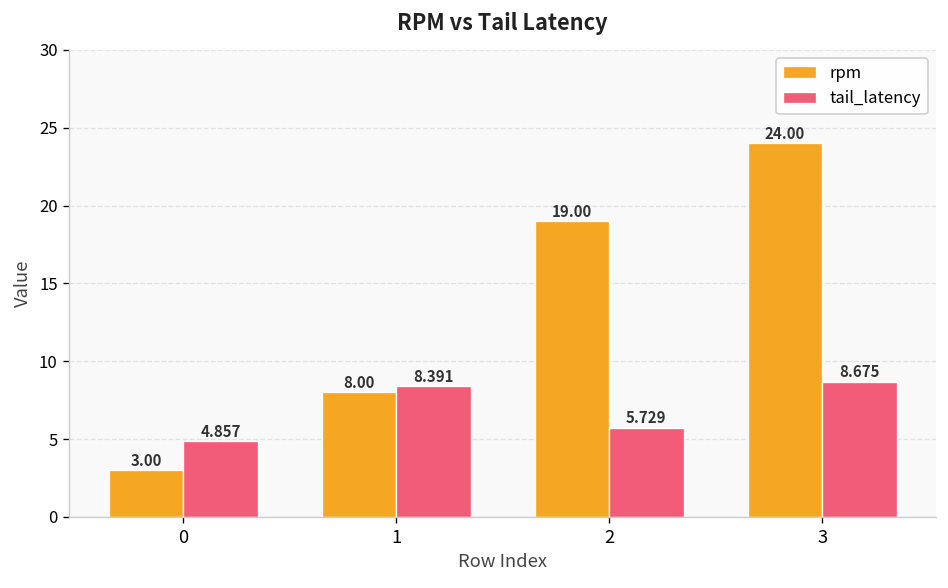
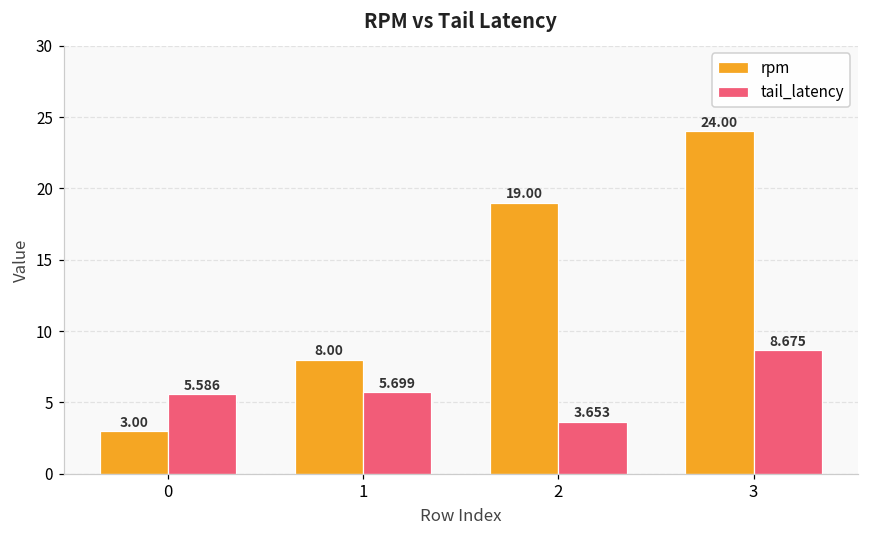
  {
    "rpm": {
      "0": 3.00,
      "1": 8.00,
      "2": 19.00,
      "3": 24.00
    },
    "tail_latency": {
-     "0": 4.857,
-     "1": 8.391,
-     "2": 5.729,
+     "0": 5.586,
+     "1": 5.699,
+     "2": 3.653,
      "3": 8.675
    }
  }
